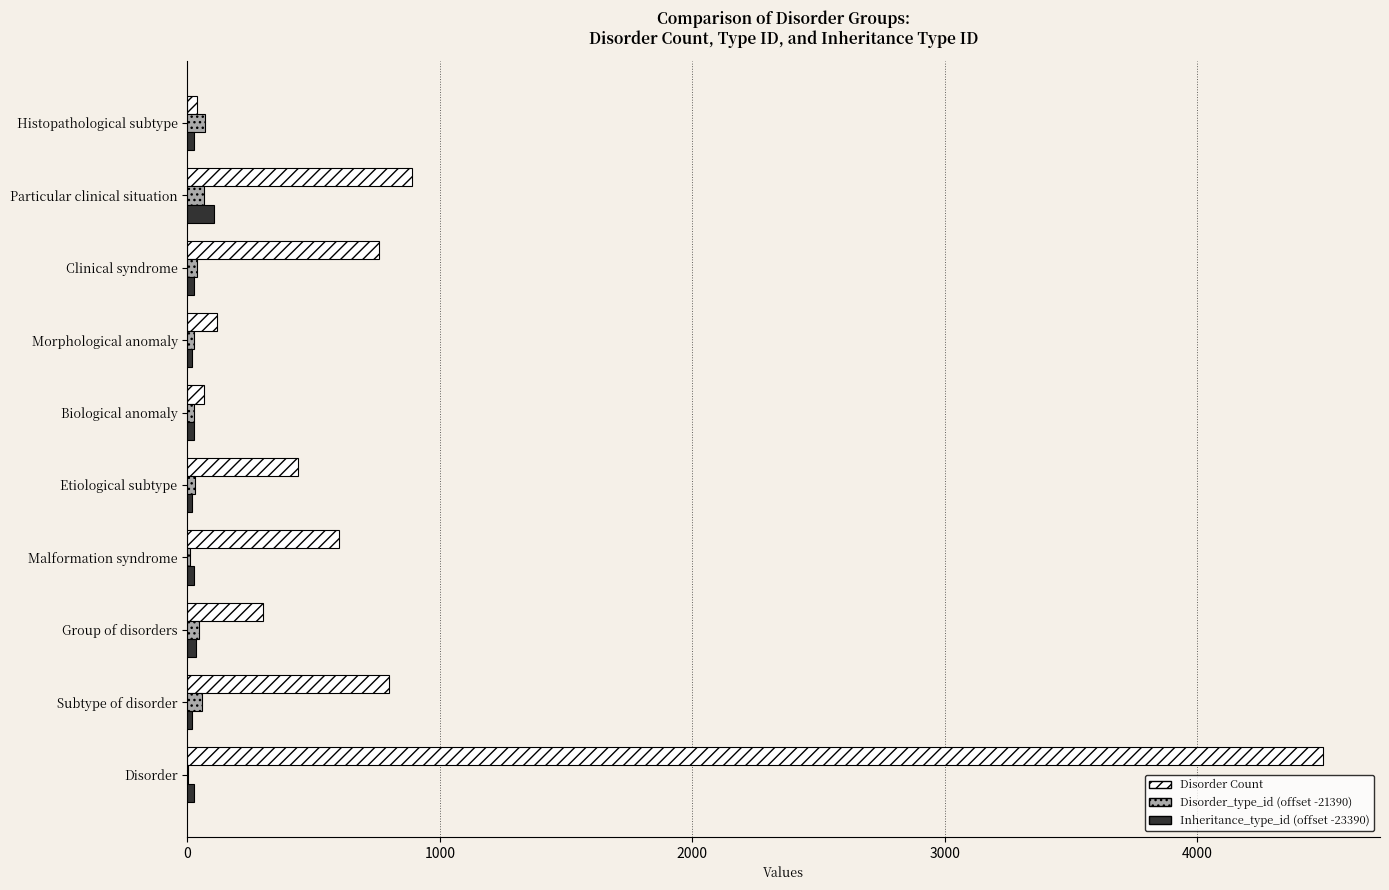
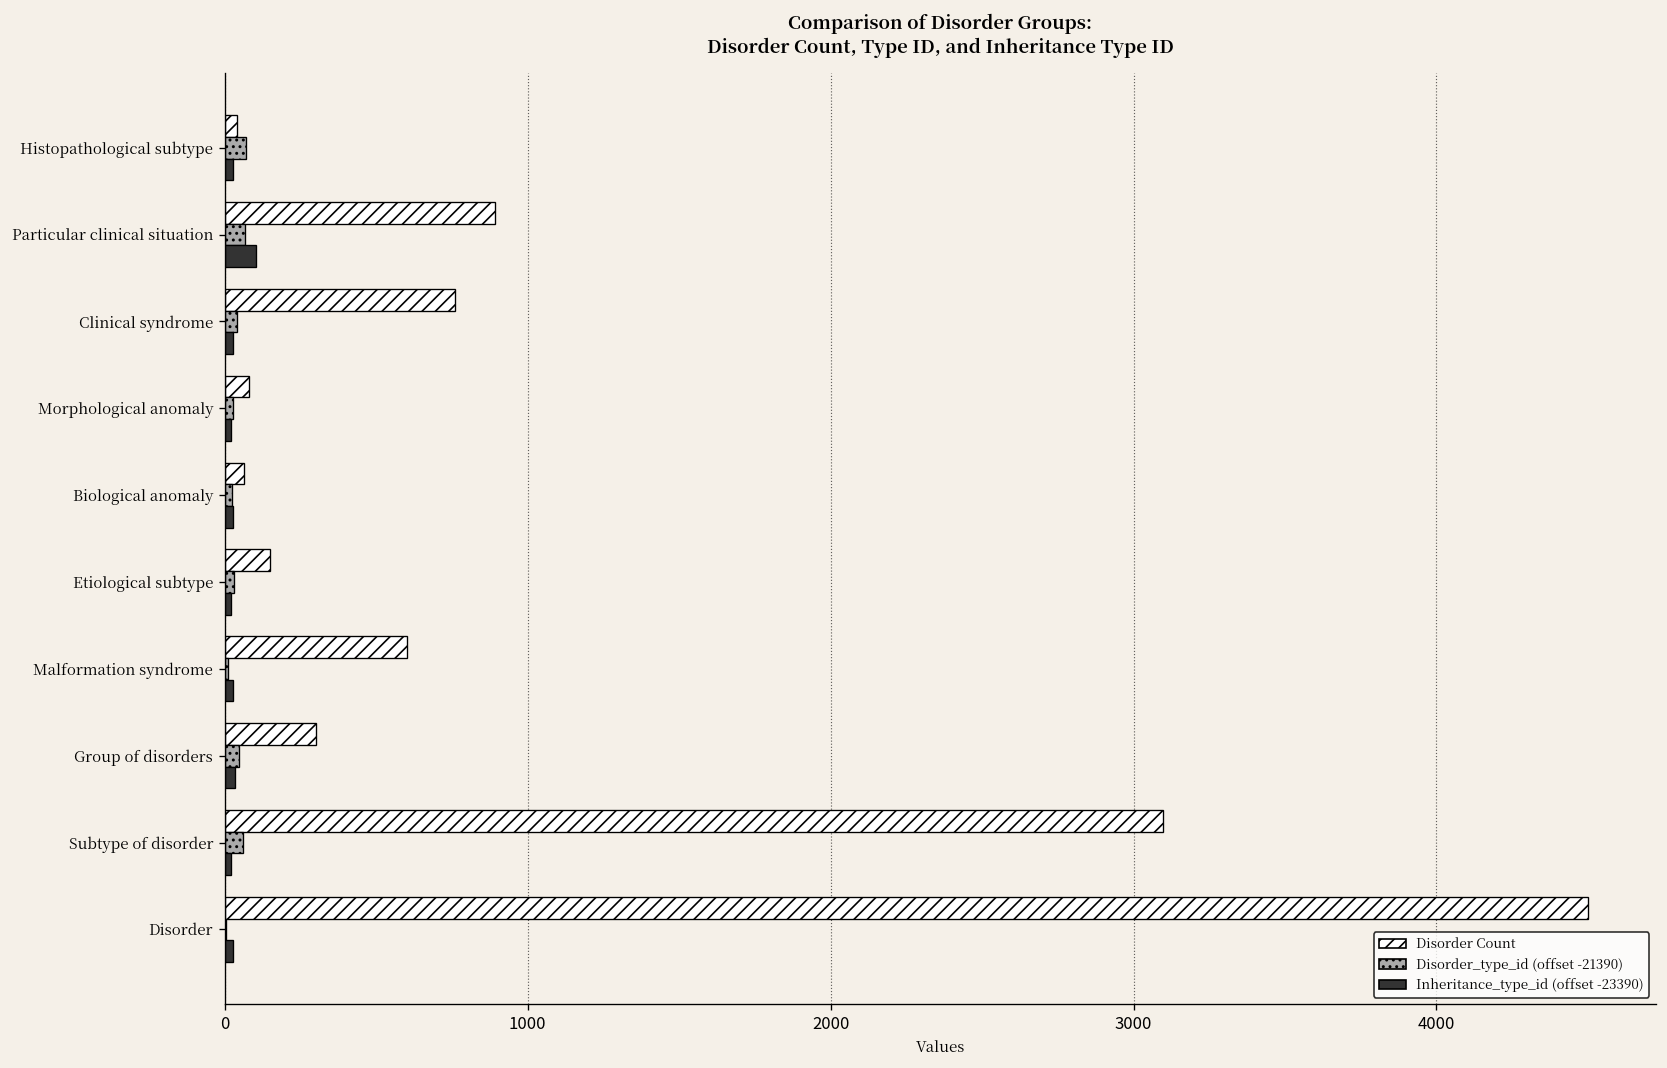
  {
    "Disorder Count": {
      "Histopathological subtype": 40,
      "Particular clinical situation": 890,
      "Clinical syndrome": 760,
-     "Morphological anomaly": 120,
+     "Morphological anomaly": 80,
      "Biological anomaly": 60,
-     "Etiological subtype": 440,
+     "Etiological subtype": 150,
      "Malformation syndrome": 600,
      "Group of disorders": 300,
-     "Subtype of disorder": 800,
+     "Subtype of disorder": 3100,
      "Disorder": 4500
    }
  }
